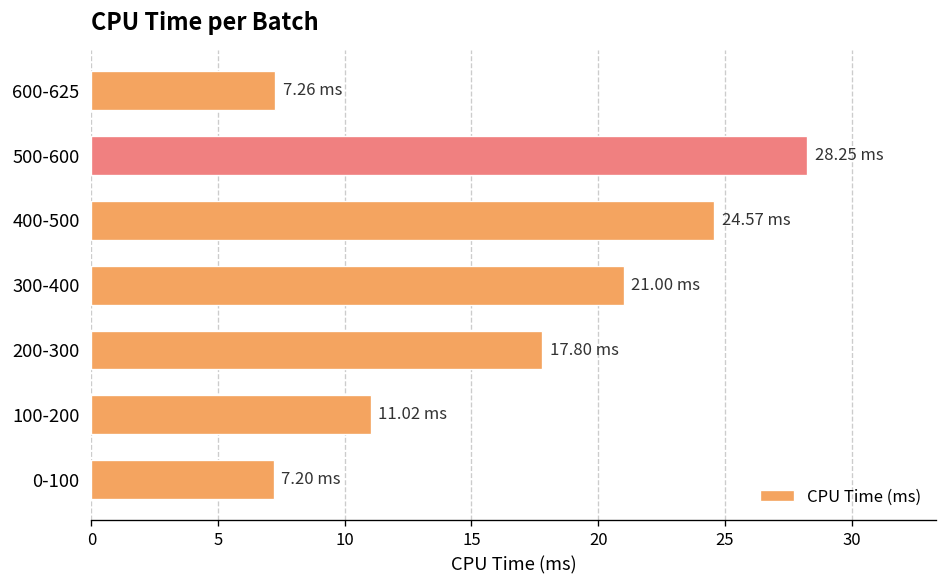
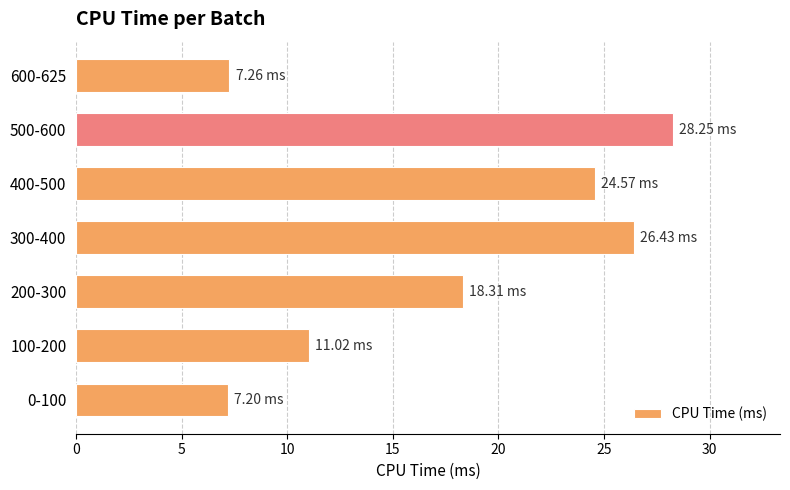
  {
    "600-625": 7.26,
    "500-600": 28.25,
    "400-500": 24.57,
-   "300-400": 21.00,
-   "200-300": 17.80,
+   "300-400": 26.43,
+   "200-300": 18.31,
    "100-200": 11.02,
    "0-100": 7.20
  }
